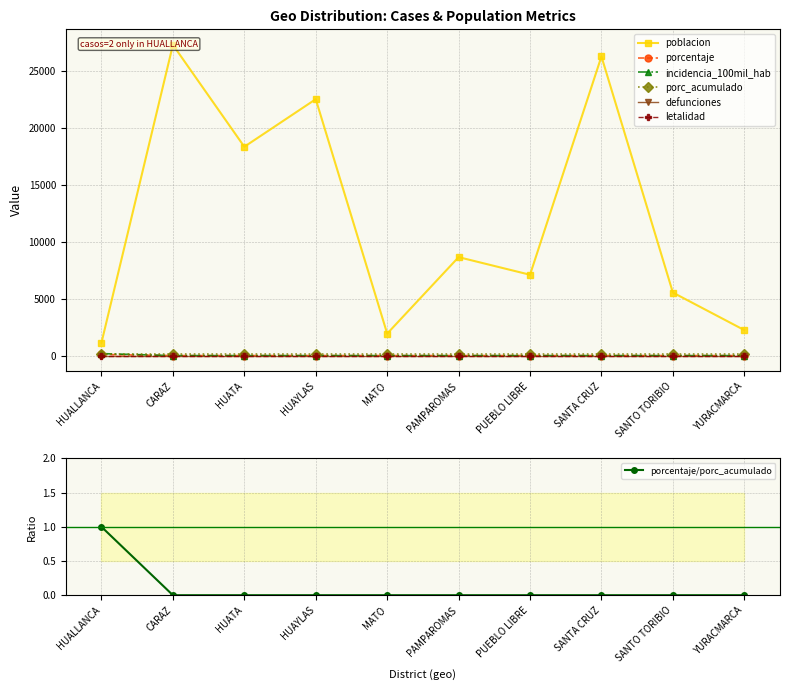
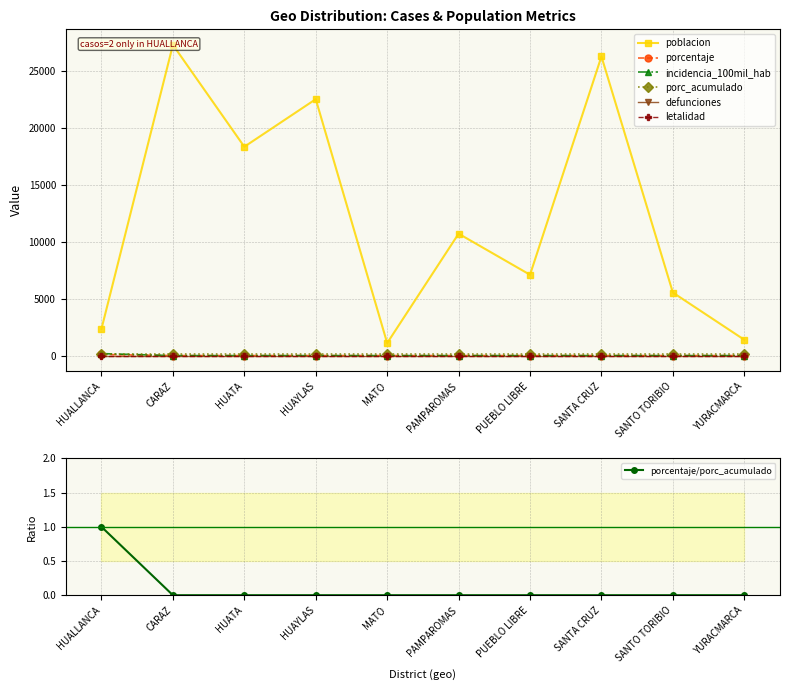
  {
    "Geo Distribution: Cases & Population Metrics": {
      "poblacion": {
-       "HUALLANCA": 1100,
+       "HUALLANCA": 2300,
        "HUATA": 18300,
        "HUAYLAS": 22500,
-       "MATO": 1900,
-       "PAMPAROMAS": 8600,
+       "MATO": 1100,
+       "PAMPAROMAS": 10700,
        "PUEBLO LIBRE": 7100,
        "SANTA CRUZ": 26300,
        "SANTO TORIBIO": 5500,
-       "YURACMARCA": 2200
+       "YURACMARCA": 1400
      }
    }
  }
